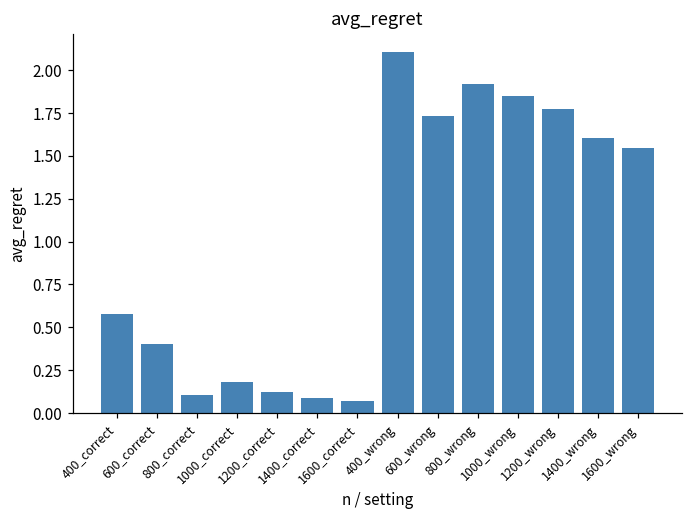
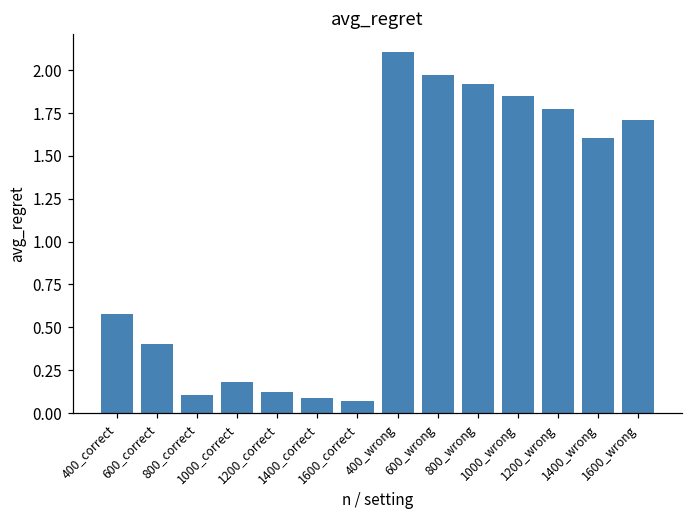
  {
    "400_correct": 0.58,
    "600_correct": 0.40,
    "800_correct": 0.10,
    "1000_correct": 0.18,
    "1200_correct": 0.12,
    "1400_correct": 0.09,
    "1600_correct": 0.07,
    "400_wrong": 2.10,
-   "600_wrong": 1.73,
+   "600_wrong": 1.97,
    "800_wrong": 1.92,
    "1000_wrong": 1.85,
    "1200_wrong": 1.78,
    "1400_wrong": 1.60,
-   "1600_wrong": 1.55
+   "1600_wrong": 1.71
  }
